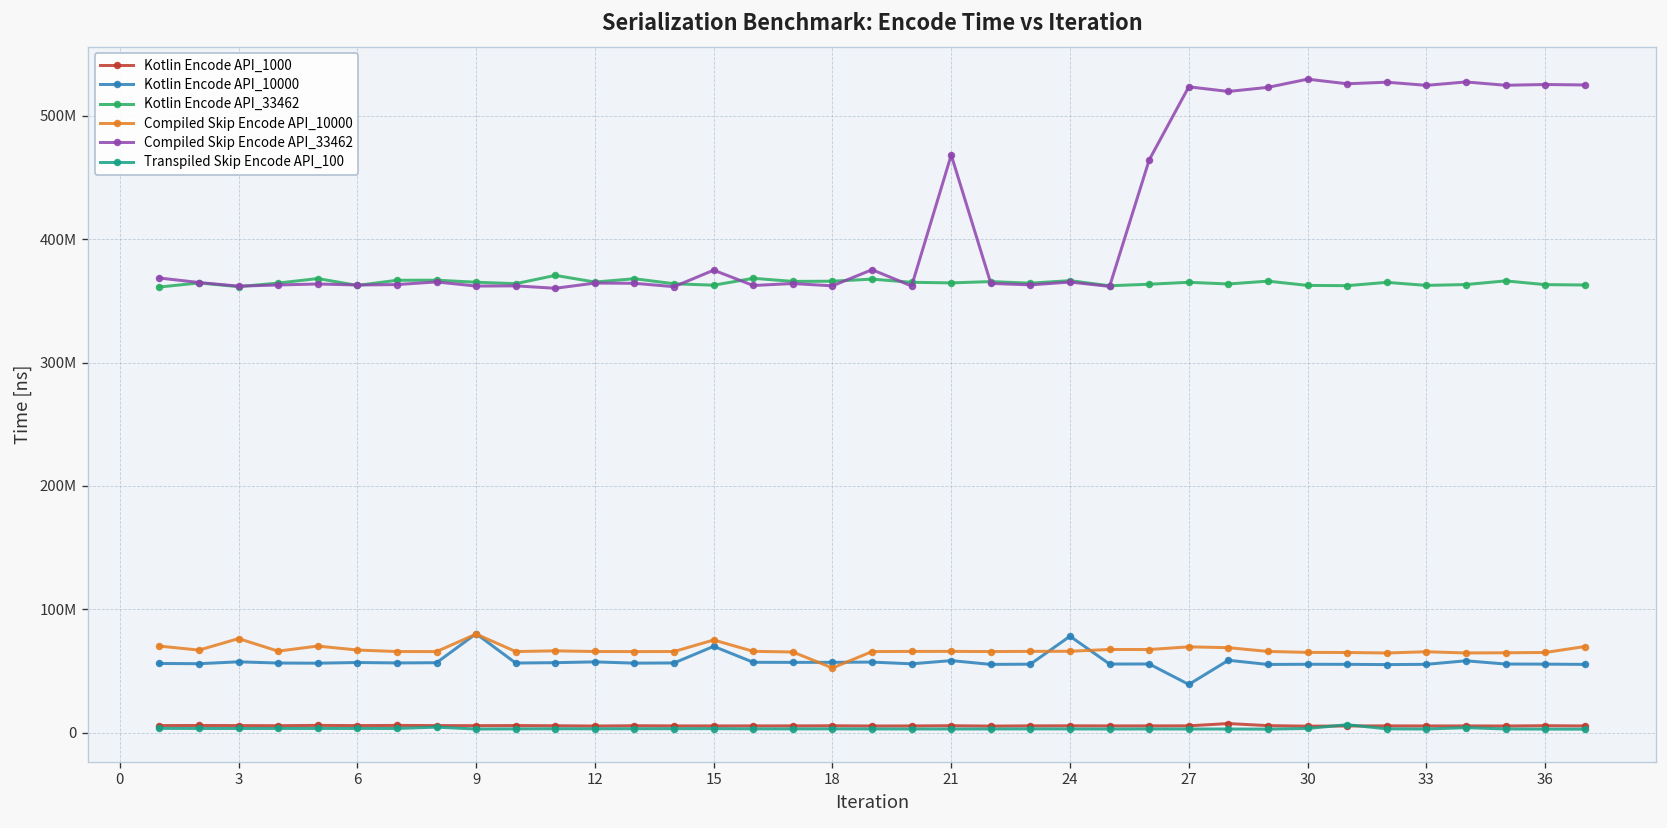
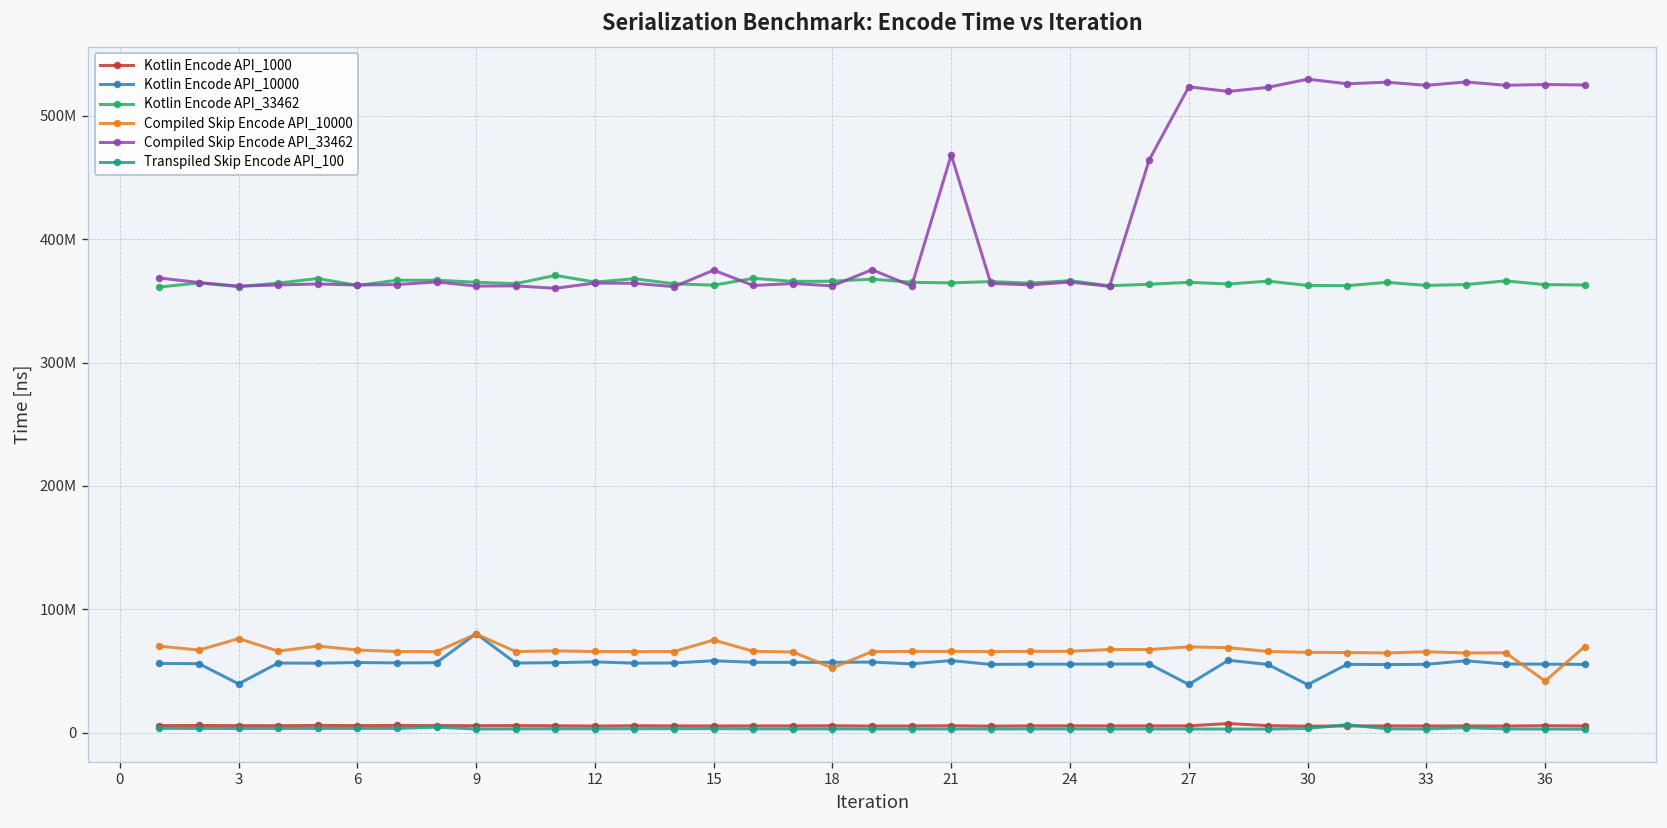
  {
    "Kotlin Encode API_1000": {
      "9": 6000000,
      "18": 5000000,
      "21": 5000000,
      "24": 5000000,
      "27": 5000000,
      "36": 6000000
    },
    "Kotlin Encode API_10000": {
-     "3": 57000000,
+     "3": 39000000,
      "6": 57000000,
      "12": 57000000,
-     "15": 70000000,
+     "15": 58000000,
      "18": 57000000,
      "21": 58000000,
-     "24": 78000000,
+     "24": 55000000,
      "27": 39000000,
-     "30": 55000000,
+     "30": 39000000,
      "33": 55000000,
      "36": 55000000
    },
    "Compiled Skip Encode API_10000": {
      "3": 76000000,
      "6": 67000000,
      "12": 66000000,
      "15": 75000000,
      "18": 52000000,
      "21": 66000000,
      "24": 66000000,
      "27": 69000000,
      "30": 65000000,
      "33": 65000000,
-     "36": 65000000
+     "36": 42000000
    },
    "Compiled Skip Encode API_33462": {
      "9": 362000000,
      "15": 375000000,
      "18": 362000000,
      "21": 468000000,
      "27": 524000000,
      "30": 530000000,
      "33": 525000000,
      "36": 525000000
    }
  }
